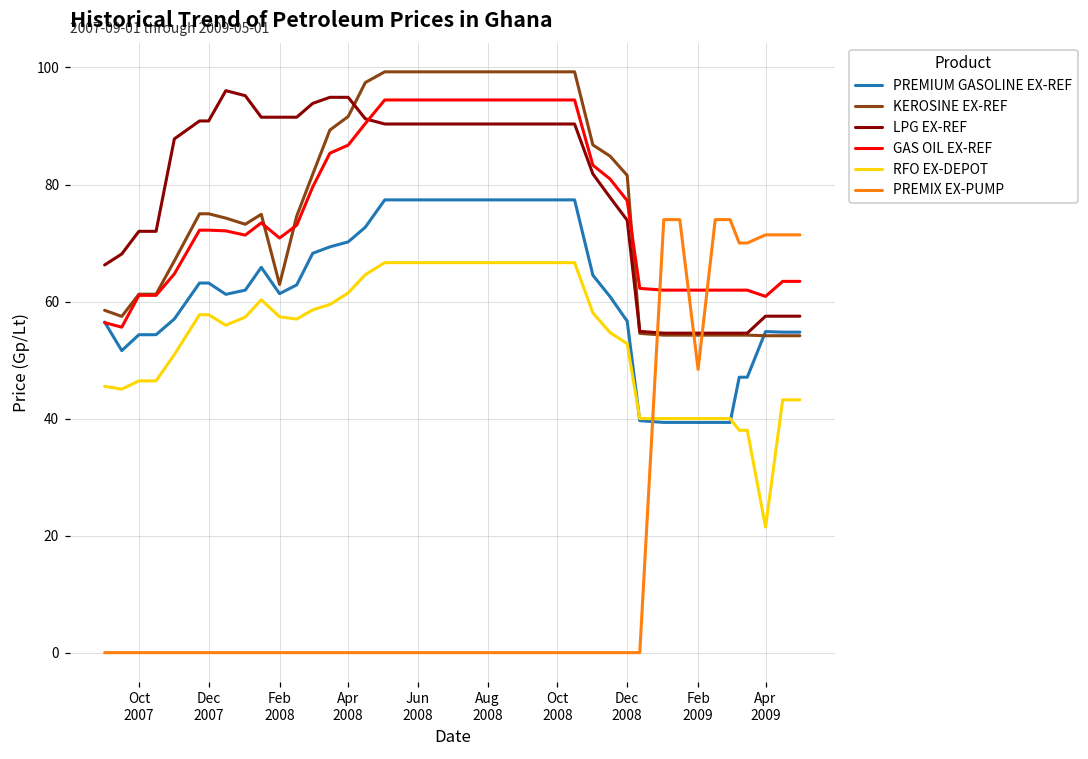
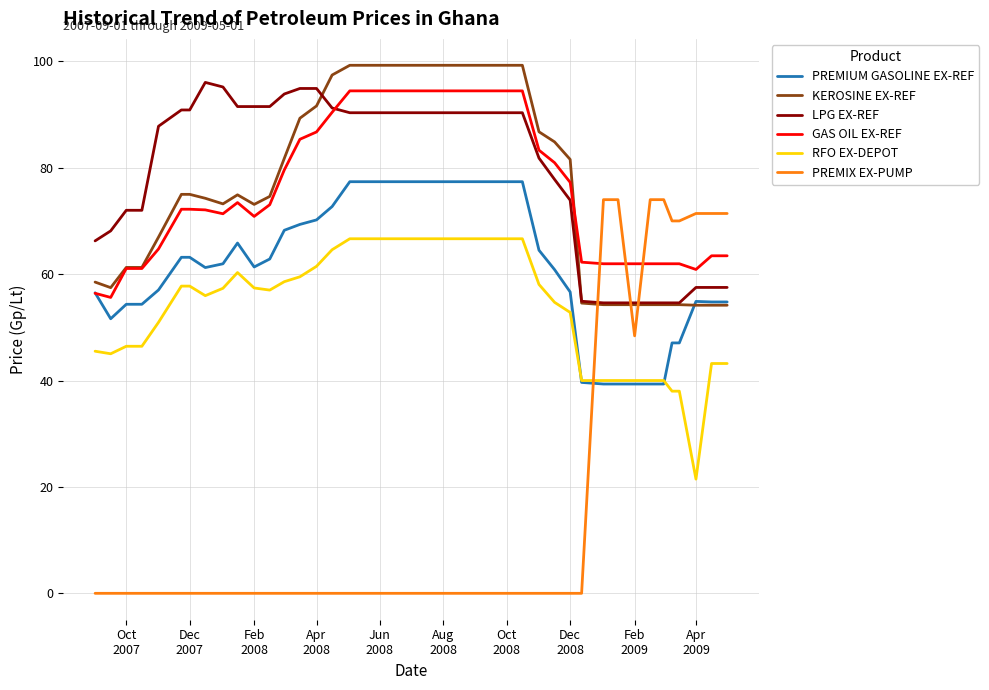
  {
    "PREMIUM GASOLINE EX-REF": {
      "Oct 2007": 54,
      "Dec 2007": 63,
      "Feb 2008": 61,
      "Apr 2008": 70,
      "Dec 2008": 57,
      "Feb 2009": 39,
      "Apr 2009": 55
    },
    "KEROSINE EX-REF": {
      "Dec 2007": 75,
-     "Feb 2008": 63,
+     "Feb 2008": 73,
      "Apr 2008": 92,
      "Dec 2008": 82,
      "Apr 2009": 54
    },
    "LPG EX-REF": {
      "Oct 2007": 72,
      "Dec 2007": 91,
      "Feb 2008": 91,
      "Apr 2008": 95,
      "Dec 2008": 74,
      "Apr 2009": 57
    },
    "GAS OIL EX-REF": {
      "Dec 2007": 72,
      "Feb 2008": 71,
      "Apr 2008": 87,
      "Dec 2008": 77,
      "Feb 2009": 62,
      "Apr 2009": 61
    },
    "RFO EX-DEPOT": {
      "Oct 2007": 46,
      "Dec 2007": 58,
      "Feb 2008": 57,
      "Apr 2008": 61,
      "Dec 2008": 53,
      "Feb 2009": 40,
      "Apr 2009": 21
    },
    "PREMIX EX-PUMP": {
      "Oct 2007": 0,
      "Dec 2007": 0,
      "Feb 2008": 0,
      "Apr 2008": 0,
      "Dec 2008": 0,
      "Feb 2009": 48,
      "Apr 2009": 71
    }
  }
